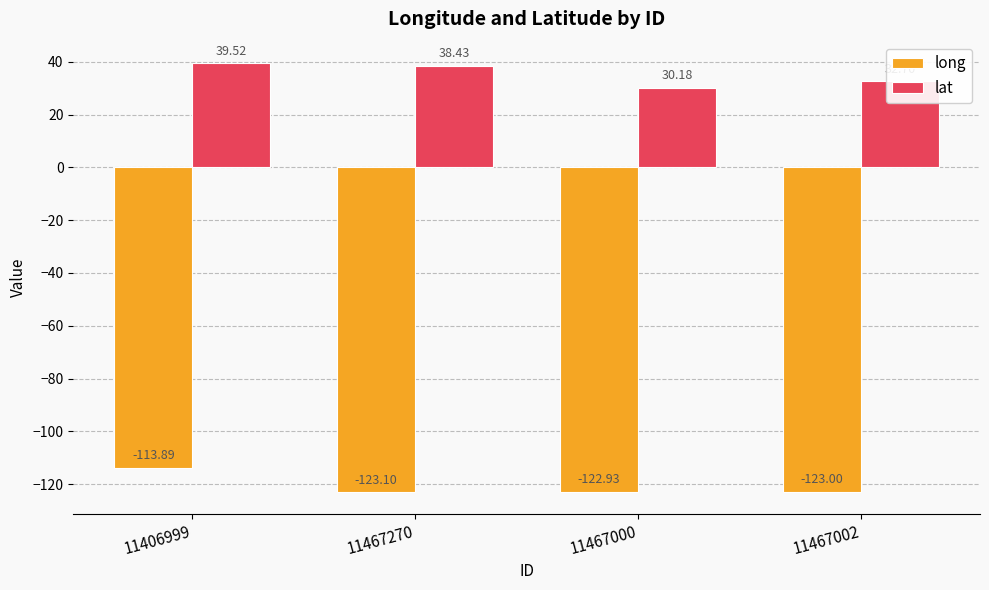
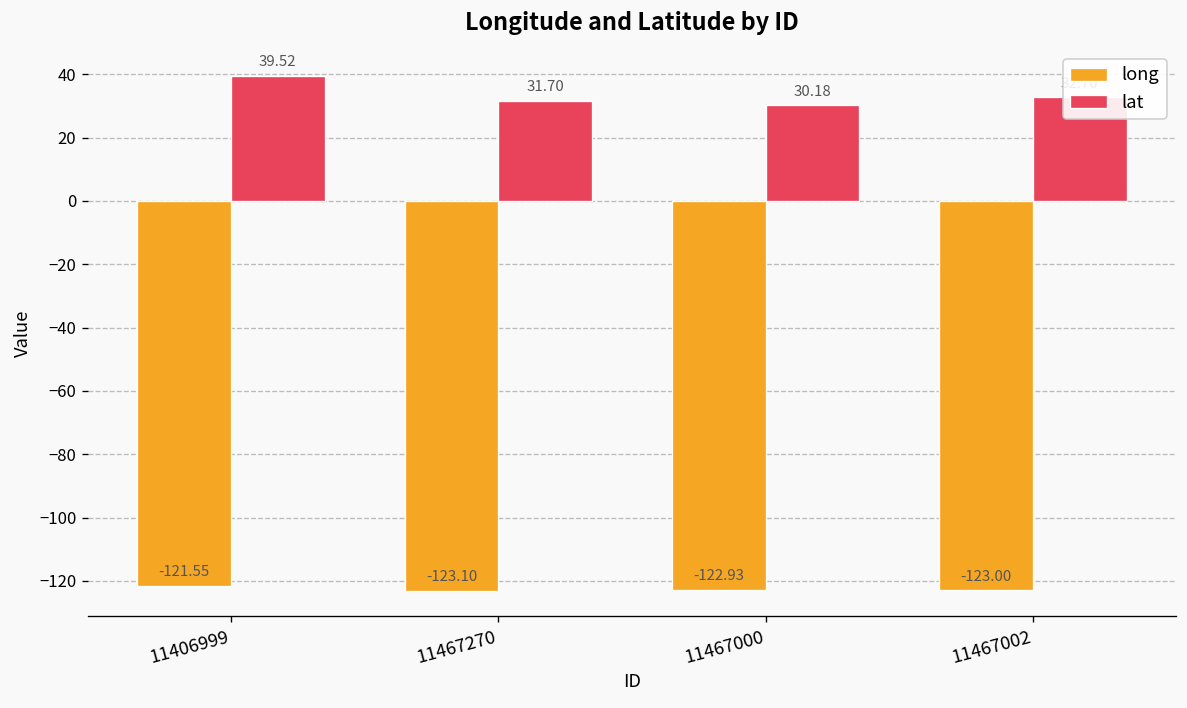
  {
    "long": {
-     "11406999": -113.89,
+     "11406999": -121.55,
      "11467270": -123.10,
      "11467000": -122.93,
      "11467002": -123.00
    },
    "lat": {
      "11406999": 39.52,
-     "11467270": 38.43,
+     "11467270": 31.70,
      "11467000": 30.18
    }
  }
